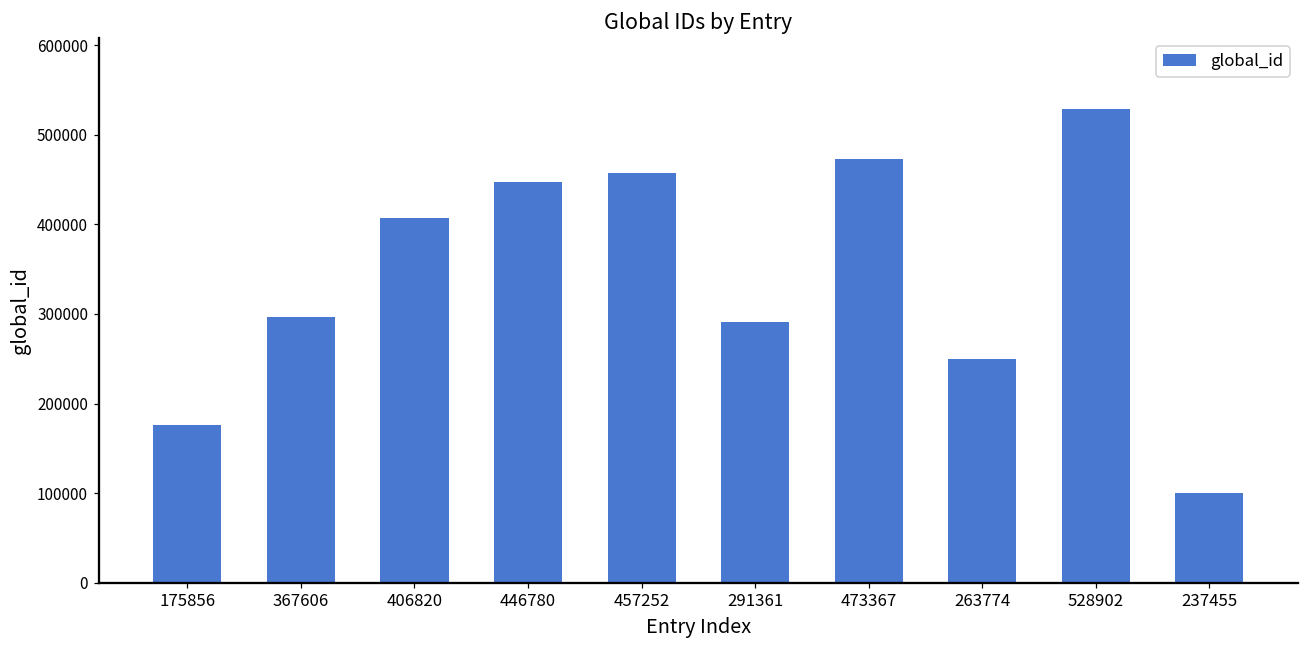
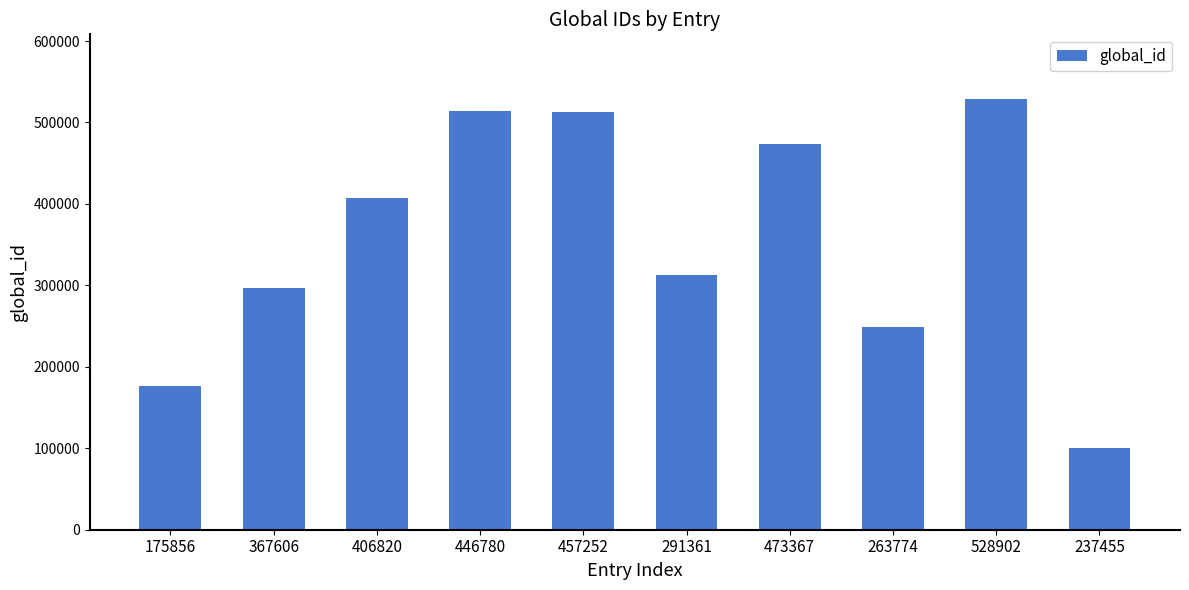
  {
    "175856": 180000,
    "367606": 300000,
    "406820": 410000,
-   "446780": 450000,
-   "457252": 460000,
-   "291361": 290000,
+   "446780": 510000,
+   "457252": 510000,
+   "291361": 310000,
    "473367": 470000,
    "263774": 250000,
    "528902": 530000,
    "237455": 100000
  }
